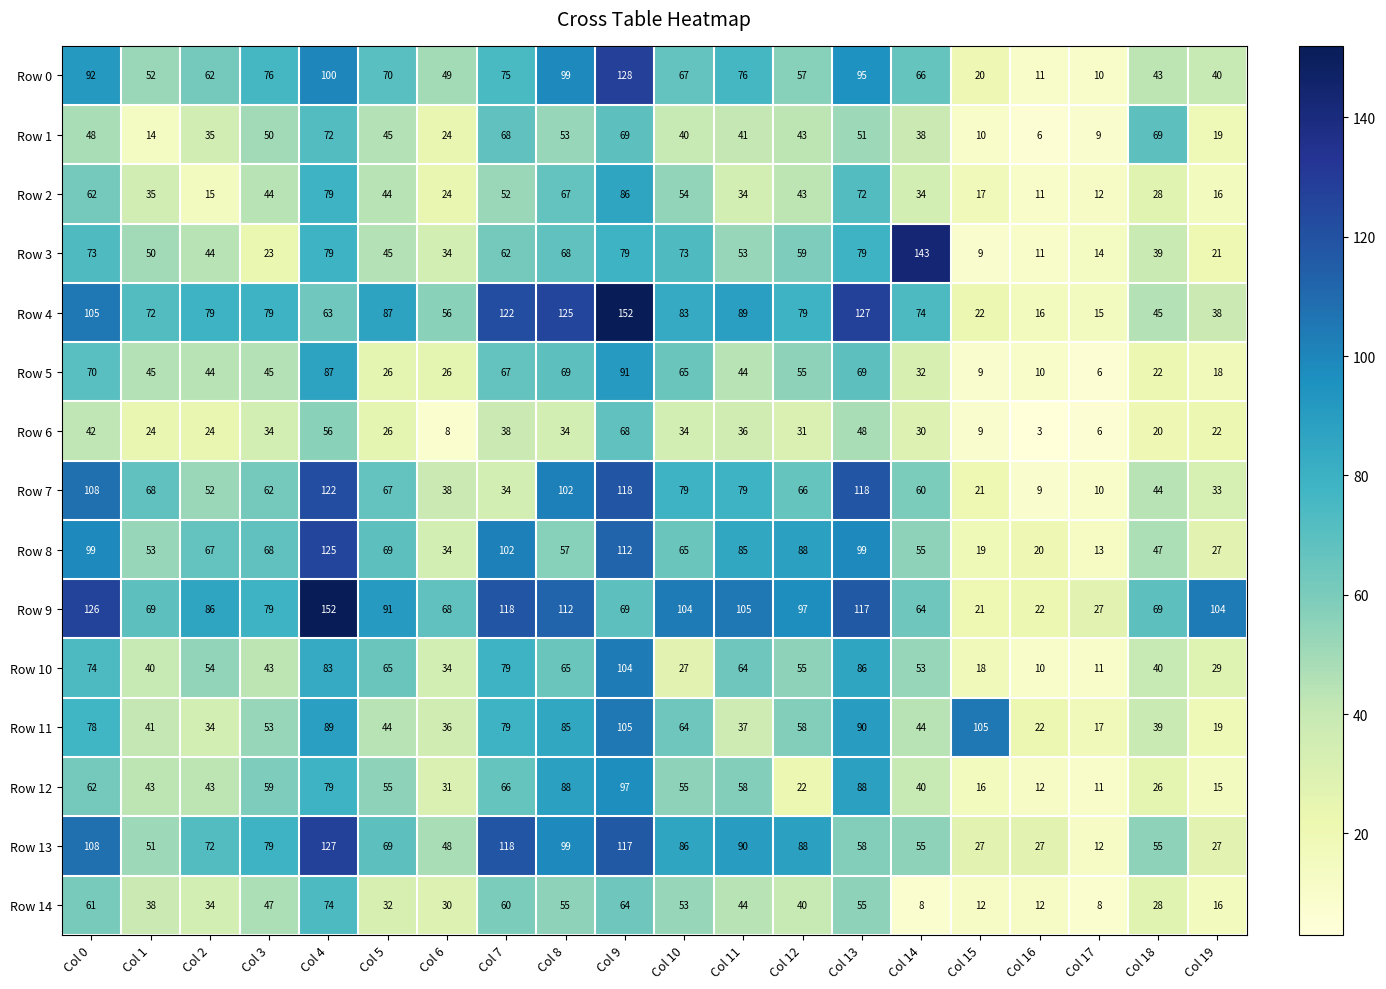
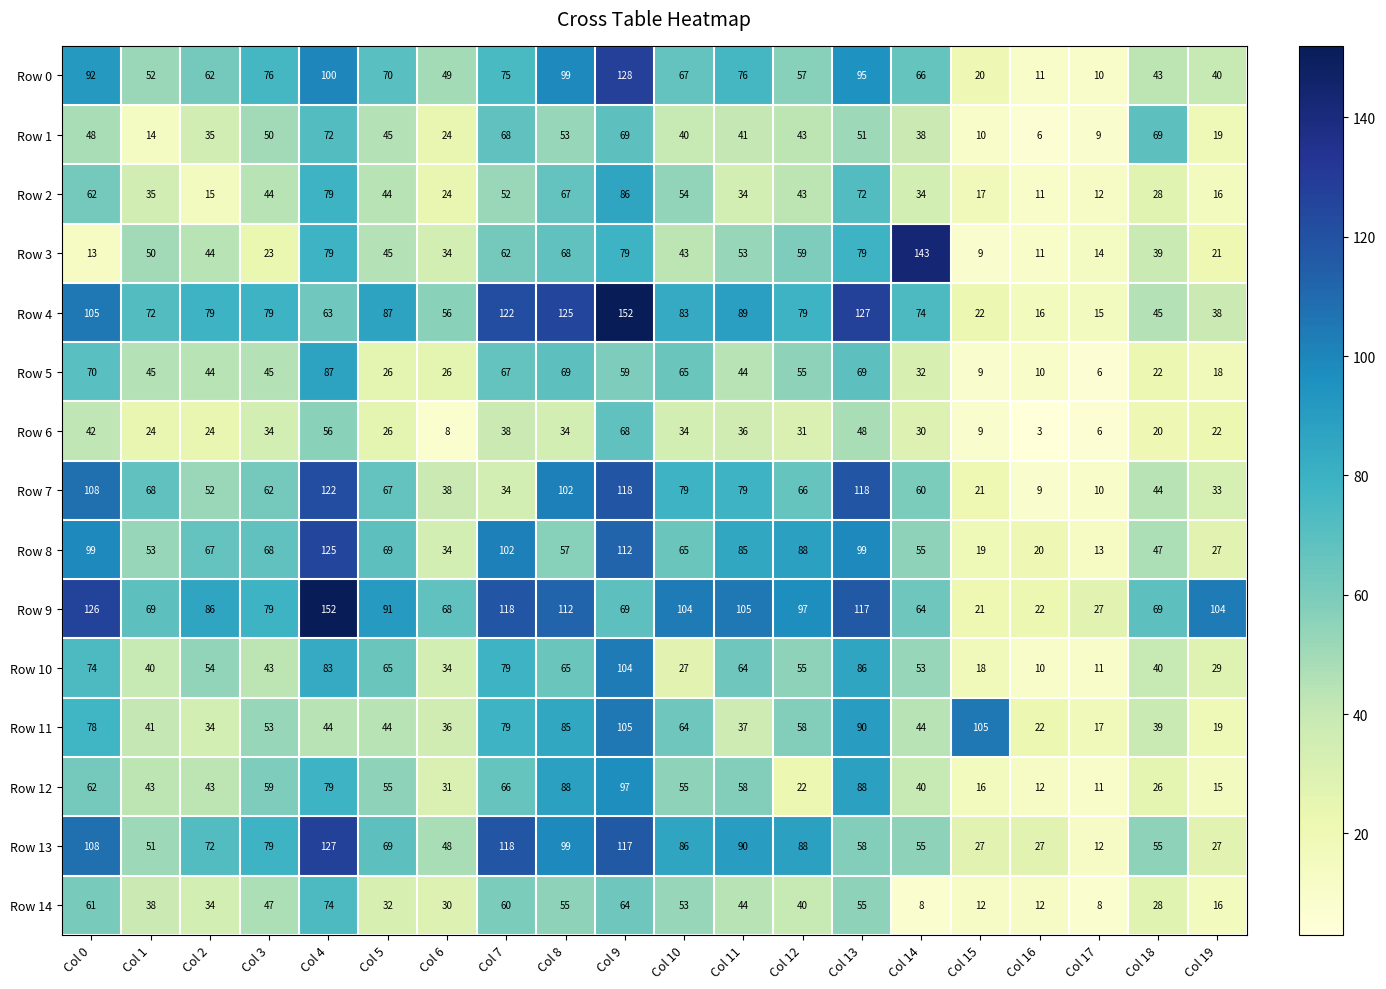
  {
    "Row 3": {
-     "Col 0": 73,
+     "Col 0": 13,
      "Col 1": 50,
      "Col 2": 44,
      "Col 3": 23,
      "Col 4": 79,
      "Col 5": 45,
      "Col 6": 34,
      "Col 7": 62,
      "Col 8": 68,
      "Col 9": 79,
-     "Col 10": 73,
+     "Col 10": 43,
      "Col 11": 53,
      "Col 12": 59,
      "Col 13": 79,
      "Col 14": 143,
      "Col 15": 9,
      "Col 16": 11,
      "Col 17": 14,
      "Col 18": 39,
      "Col 19": 21
    },
    "Row 5": {
      "Col 0": 70,
      "Col 1": 45,
      "Col 2": 44,
      "Col 3": 45,
      "Col 4": 87,
      "Col 5": 26,
      "Col 6": 26,
      "Col 7": 67,
      "Col 8": 69,
-     "Col 9": 91,
+     "Col 9": 59,
      "Col 10": 65,
      "Col 11": 44,
      "Col 12": 55,
      "Col 13": 69,
      "Col 14": 32,
      "Col 15": 9,
      "Col 16": 10,
      "Col 17": 6,
      "Col 18": 22,
      "Col 19": 18
    },
    "Row 11": {
      "Col 0": 78,
      "Col 1": 41,
      "Col 2": 34,
      "Col 3": 53,
-     "Col 4": 89,
+     "Col 4": 44,
      "Col 5": 44,
      "Col 6": 36,
      "Col 7": 79,
      "Col 8": 85,
      "Col 9": 105,
      "Col 10": 64,
      "Col 11": 37,
      "Col 12": 58,
      "Col 13": 90,
      "Col 14": 44,
      "Col 15": 105,
      "Col 16": 22,
      "Col 17": 17,
      "Col 18": 39,
      "Col 19": 19
    }
  }
